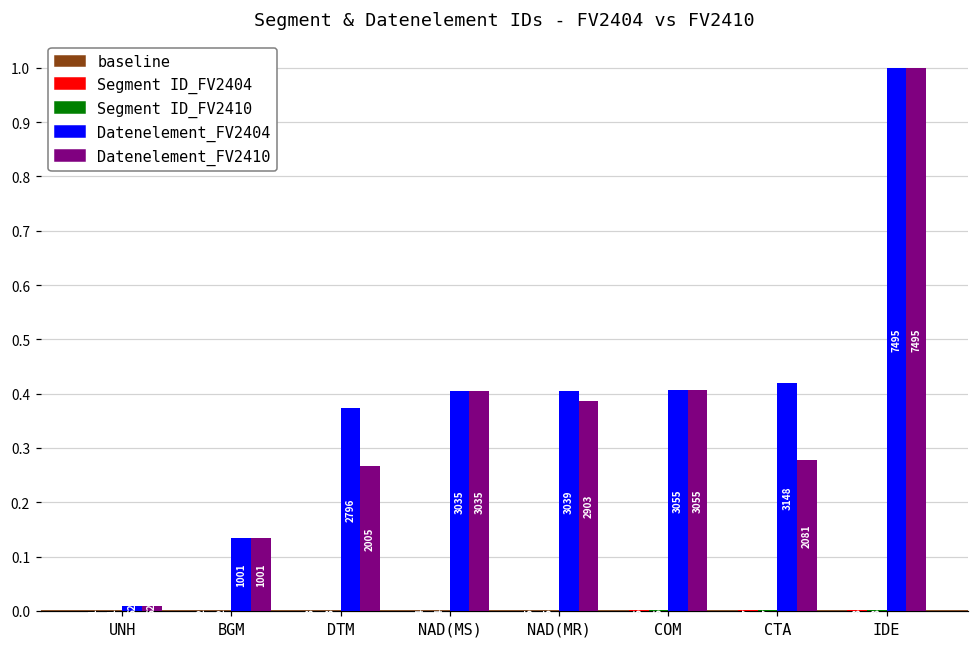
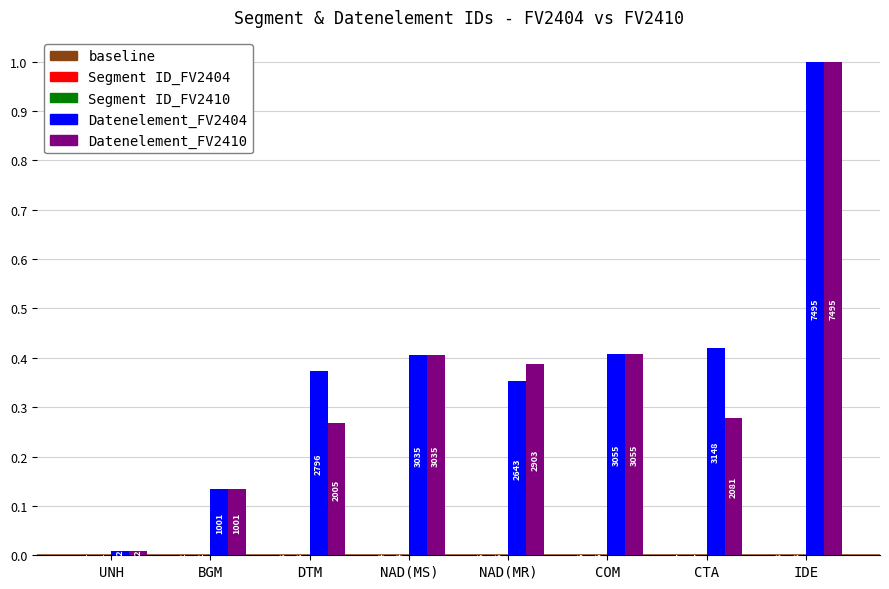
  {
    "Datenelement_FV2404": {
-     "NAD(MR)": 3039
+     "NAD(MR)": 2643
    },
    "Datenelement_FV2410": {
      "UNH": 0.01
    }
  }
